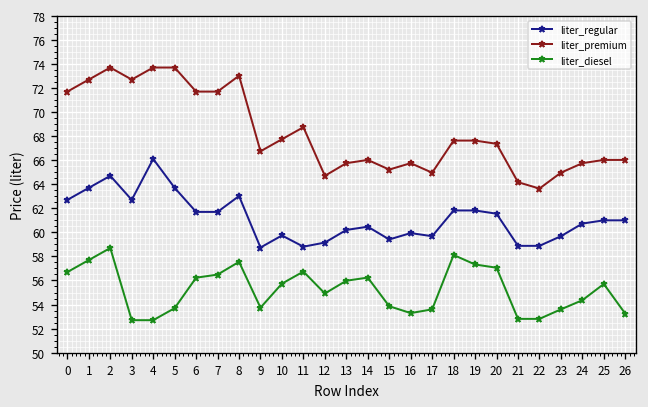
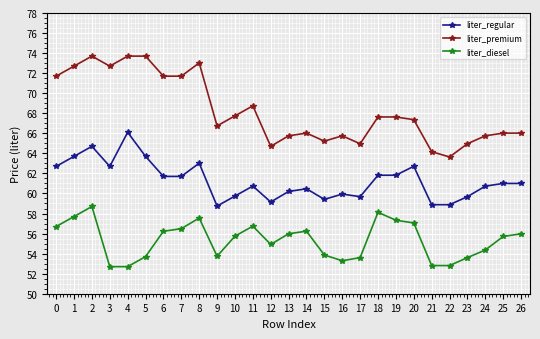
  {
    "liter_regular": {
      "0": 62.7,
      "1": 63.7,
      "2": 64.7,
      "3": 62.7,
      "4": 66.1,
      "5": 63.7,
      "6": 61.7,
      "7": 61.7,
      "8": 63.0,
      "9": 58.7,
      "10": 59.7,
-     "11": 58.8,
+     "11": 60.7,
      "12": 59.2,
      "13": 60.2,
      "14": 60.5,
      "15": 59.4,
      "16": 59.9,
      "17": 59.7,
      "18": 61.8,
      "19": 61.8,
-     "20": 61.6,
+     "20": 62.7,
      "21": 58.9,
      "22": 58.9,
      "23": 59.7,
      "24": 60.7,
      "25": 61.0,
      "26": 61.0
    },
    "liter_premium": {
      "0": 71.7,
      "1": 72.7,
      "2": 73.7,
      "3": 72.7,
      "4": 73.7,
      "5": 73.7,
      "6": 71.7,
      "7": 71.7,
      "8": 73.0,
      "9": 66.7,
      "10": 67.7,
      "11": 68.7,
      "12": 64.7,
      "13": 65.8,
      "14": 66.0,
      "15": 65.2,
      "16": 65.8,
      "17": 65.0,
      "18": 67.6,
      "19": 67.6,
      "20": 67.4,
      "21": 64.2,
      "22": 63.6,
      "23": 65.0,
      "24": 65.8,
      "25": 66.0,
      "26": 66.0
    },
    "liter_diesel": {
      "0": 56.7,
      "1": 57.7,
      "2": 58.7,
      "3": 52.7,
      "4": 52.7,
      "5": 53.7,
      "6": 56.2,
      "7": 56.5,
      "8": 57.6,
      "9": 53.7,
      "10": 55.7,
      "11": 56.7,
      "12": 54.9,
      "13": 56.0,
      "14": 56.2,
      "15": 53.9,
      "16": 53.3,
      "17": 53.6,
      "18": 58.1,
      "19": 57.3,
      "20": 57.1,
      "21": 52.8,
      "22": 52.8,
      "23": 53.6,
      "24": 54.4,
      "25": 55.7,
-     "26": 53.2
+     "26": 56.0
    }
  }
